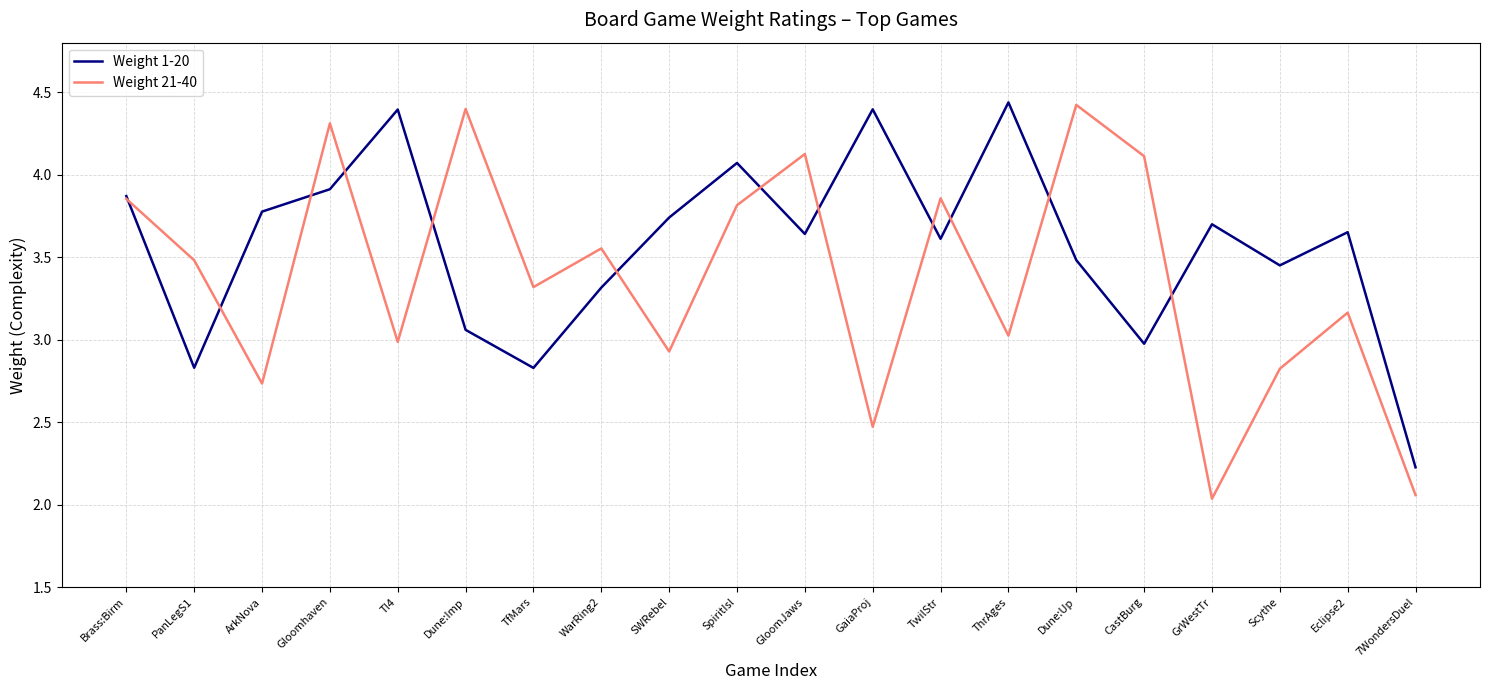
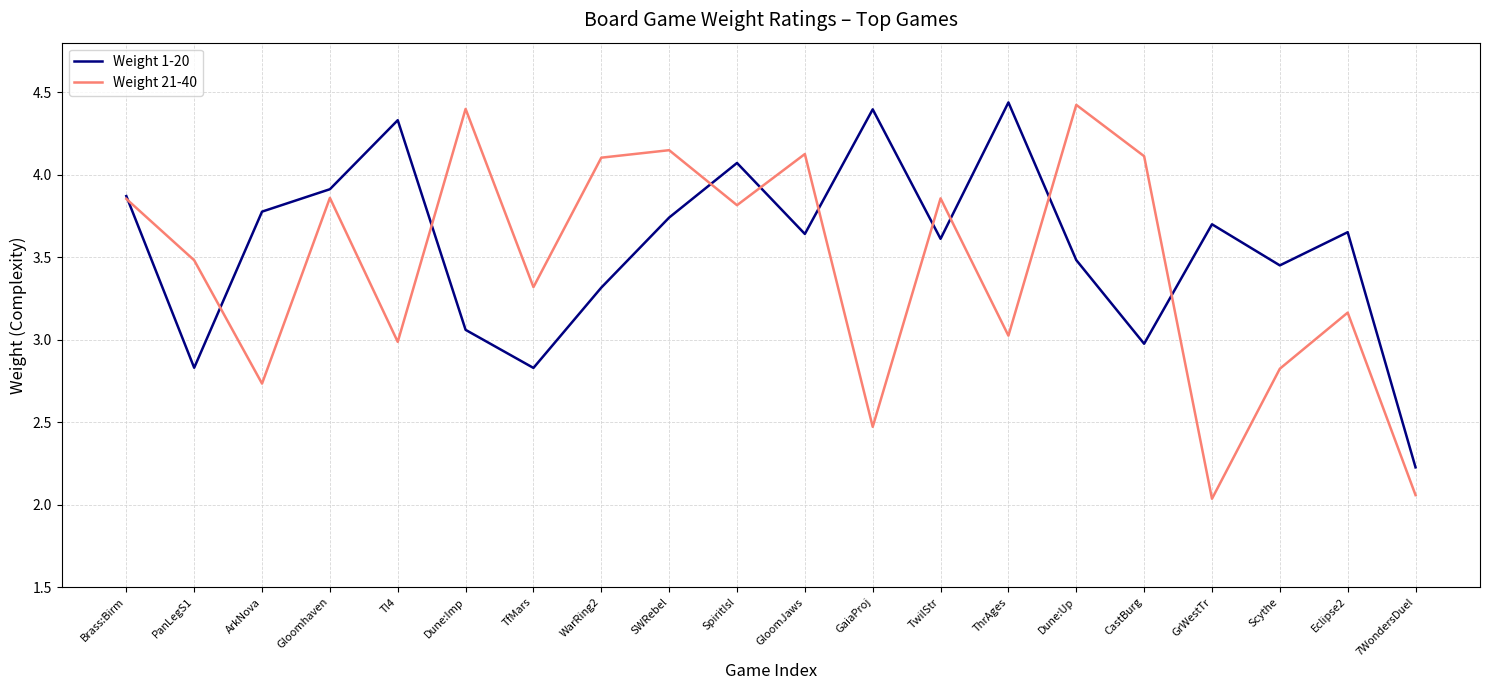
  {
    "Weight 1-20": {
      "Brass:Birm": 3.87,
      "PanLegS1": 2.83,
      "ArkNova": 3.78,
      "Gloomhaven": 3.91,
-     "TI4": 4.39,
+     "TI4": 4.33,
      "Dune:Imp": 3.06,
      "TfMars": 2.83,
      "WarRing2": 3.32,
      "SWRebel": 3.74,
      "SpiritIsl": 4.07,
      "GloomJaws": 3.64,
      "GaiaProj": 4.40,
      "TwilStr": 3.61,
      "ThrAges": 4.44,
      "Dune:Up": 3.48,
      "CastBurg": 2.98,
      "GrWestTr": 3.70,
      "Scythe": 3.45,
      "Eclipse2": 3.65,
      "7WondersDuel": 2.23
    },
    "Weight 21-40": {
      "Brass:Birm": 3.85,
      "PanLegS1": 3.48,
      "ArkNova": 2.73,
-     "Gloomhaven": 4.31,
+     "Gloomhaven": 3.86,
      "TI4": 2.99,
      "Dune:Imp": 4.40,
      "TfMars": 3.32,
-     "WarRing2": 3.55,
-     "SWRebel": 2.93,
+     "WarRing2": 4.10,
+     "SWRebel": 4.15,
      "SpiritIsl": 3.82,
      "GloomJaws": 4.13,
      "GaiaProj": 2.47,
      "TwilStr": 3.86,
      "ThrAges": 3.02,
      "Dune:Up": 4.42,
      "CastBurg": 4.11,
      "GrWestTr": 2.04,
      "Scythe": 2.82,
      "Eclipse2": 3.16,
      "7WondersDuel": 2.06
    }
  }
